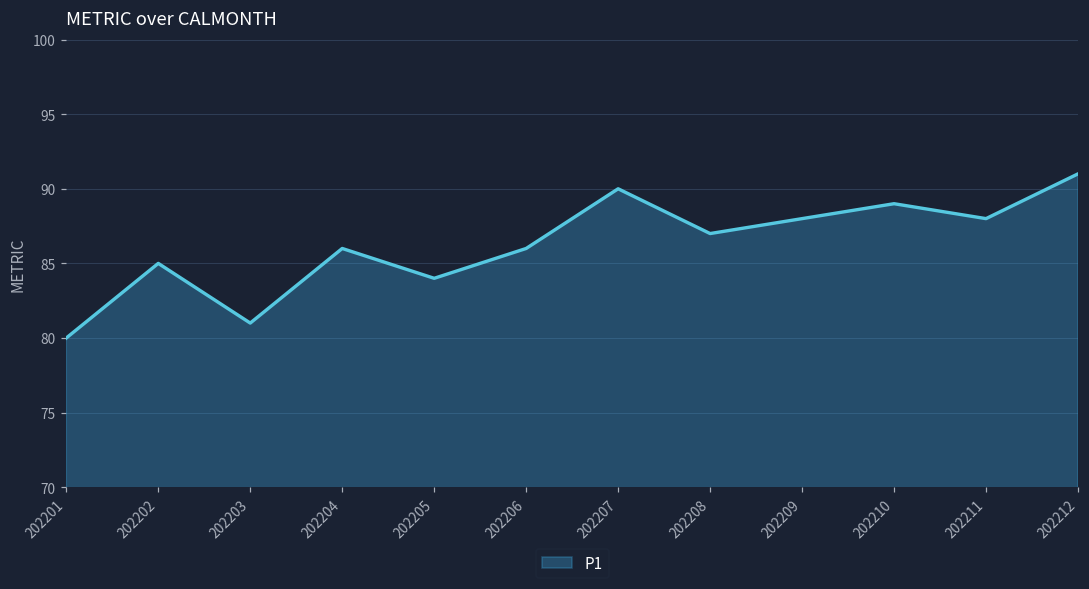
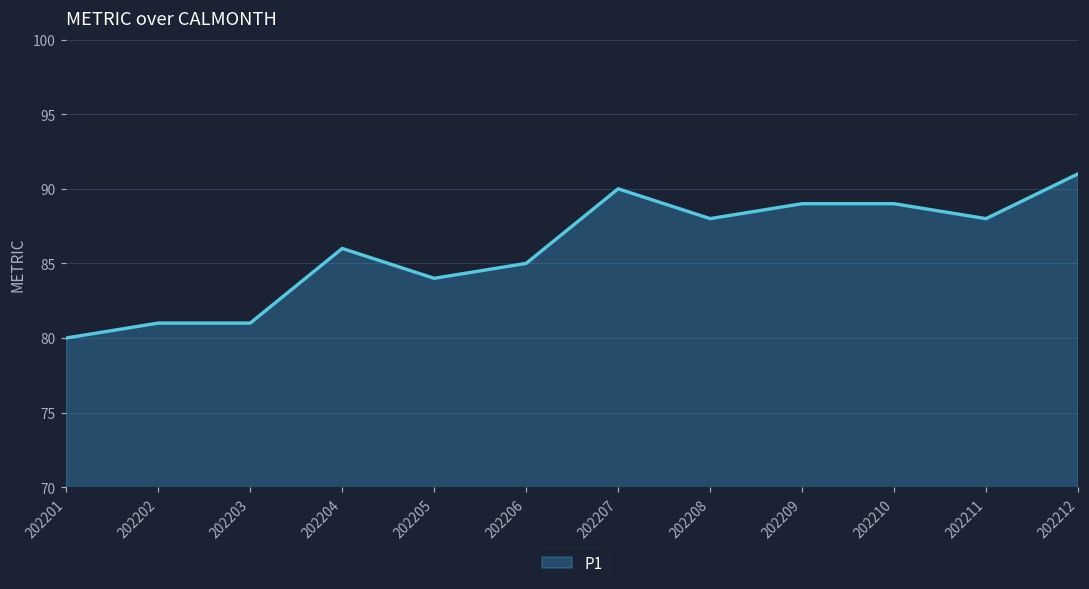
  {
    "202201": 80,
-   "202202": 85,
+   "202202": 81,
    "202203": 81,
    "202204": 86,
    "202205": 84,
-   "202206": 86,
+   "202206": 85,
    "202207": 90,
-   "202208": 87,
-   "202209": 88,
+   "202208": 88,
+   "202209": 89,
    "202210": 89,
    "202211": 88,
    "202212": 91
  }
